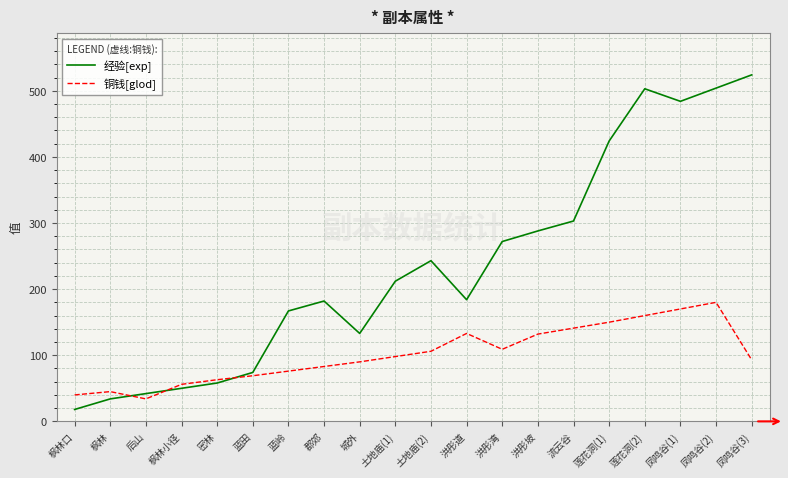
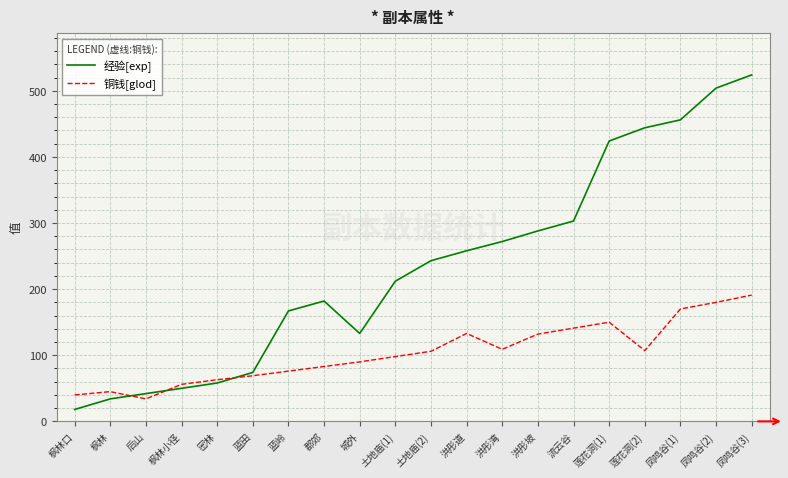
  {
    "经验[exp]": {
      "枫林口": 20,
      "枫林": 30,
      "后山": 40,
      "枫林小径": 50,
      "密林": 60,
      "蓝田": 70,
      "蓝岭": 170,
      "郡郊": 180,
      "城外": 130,
      "土地庙(1)": 210,
      "土地庙(2)": 240,
-     "洪彤道": 180,
+     "洪彤道": 260,
      "洪彤湾": 270,
      "洪彤坡": 290,
      "流云谷": 300,
      "莲花洞(1)": 420,
-     "莲花洞(2)": 500,
-     "凤鸣谷(1)": 480,
+     "莲花洞(2)": 440,
+     "凤鸣谷(1)": 460,
      "凤鸣谷(2)": 500,
      "凤鸣谷(3)": 520
    },
    "铜钱[glod]": {
      "枫林口": 40,
      "枫林": 50,
      "后山": 30,
      "枫林小径": 60,
      "密林": 60,
      "蓝田": 70,
      "蓝岭": 80,
      "郡郊": 80,
      "城外": 90,
      "土地庙(1)": 100,
      "土地庙(2)": 110,
      "洪彤道": 130,
      "洪彤湾": 110,
      "洪彤坡": 130,
      "流云谷": 140,
      "莲花洞(1)": 150,
-     "莲花洞(2)": 160,
+     "莲花洞(2)": 110,
      "凤鸣谷(1)": 170,
      "凤鸣谷(2)": 180,
-     "凤鸣谷(3)": 90
+     "凤鸣谷(3)": 190
    }
  }
